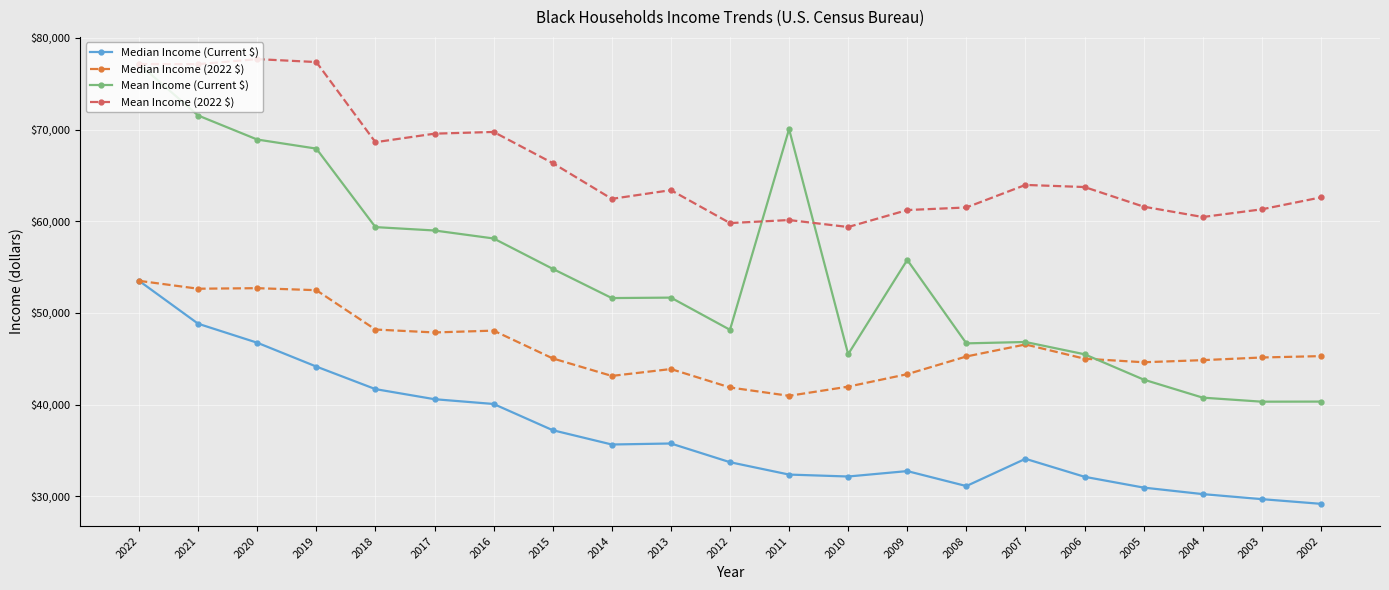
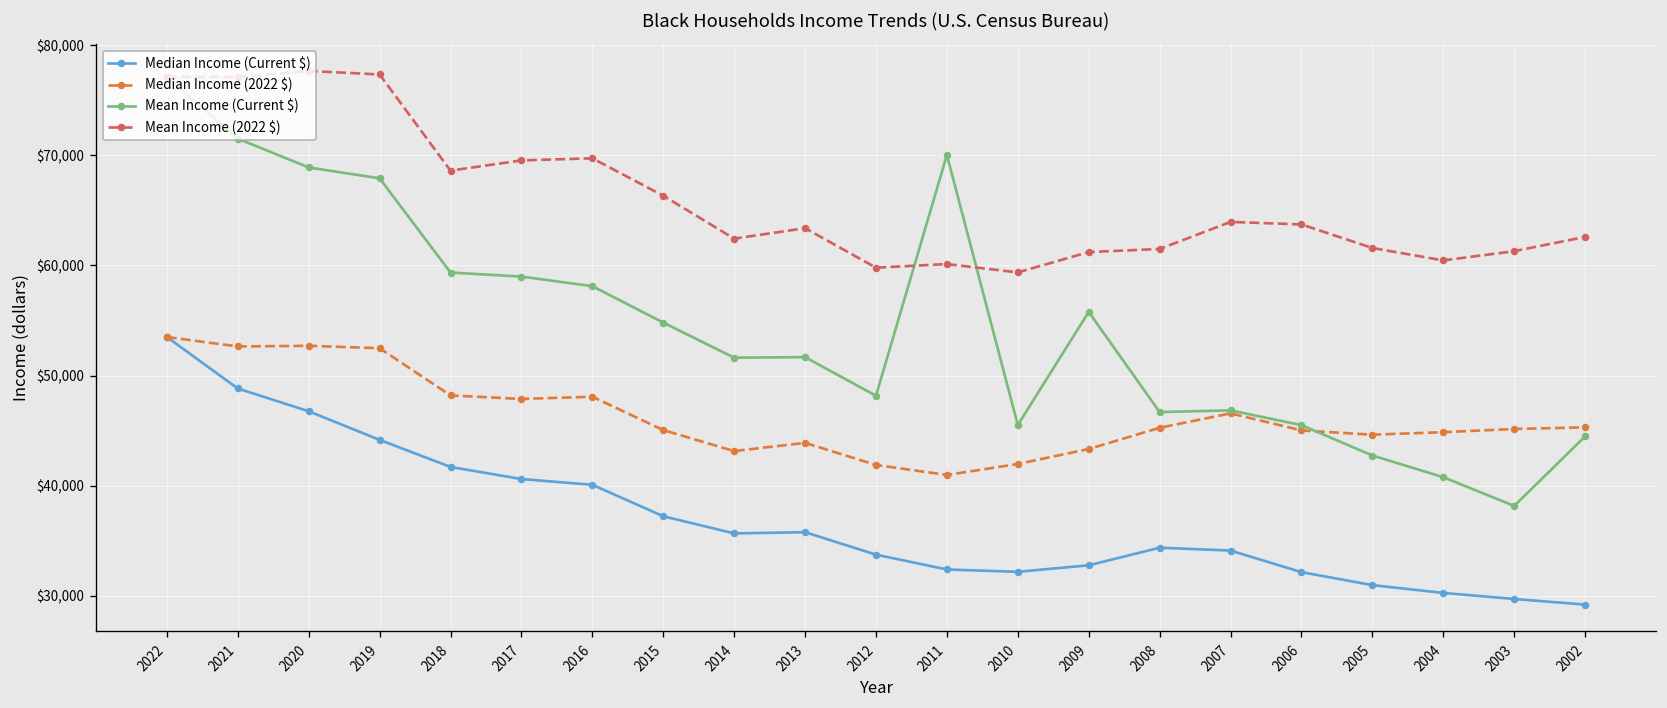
  {
    "Median Income (Current $)": {
      "2021": "$49,000",
      "2020": "$47,000",
      "2019": "$44,000",
      "2018": "$42,000",
      "2017": "$41,000",
      "2016": "$40,000",
      "2015": "$37,000",
      "2014": "$36,000",
      "2013": "$36,000",
      "2012": "$34,000",
      "2011": "$32,000",
      "2010": "$32,000",
      "2009": "$33,000",
-     "2008": "$31,000",
+     "2008": "$34,000",
      "2007": "$34,000",
      "2006": "$32,000",
      "2005": "$31,000",
      "2004": "$30,000",
      "2003": "$30,000",
      "2002": "$29,000"
    },
    "Mean Income (Current $)": {
      "2021": "$72,000",
      "2020": "$69,000",
      "2019": "$68,000",
      "2018": "$59,000",
      "2017": "$59,000",
      "2016": "$58,000",
      "2015": "$55,000",
      "2014": "$52,000",
      "2013": "$52,000",
      "2012": "$48,000",
      "2011": "$70,000",
      "2010": "$46,000",
      "2009": "$56,000",
      "2008": "$47,000",
      "2006": "$45,000",
      "2005": "$43,000",
      "2004": "$41,000",
-     "2003": "$40,000",
-     "2002": "$40,000"
+     "2003": "$38,000",
+     "2002": "$44,000"
    }
  }
